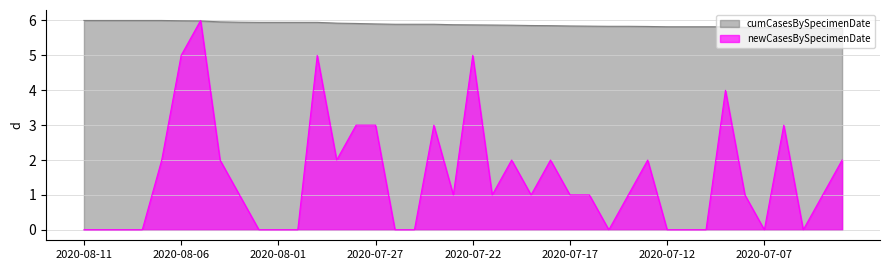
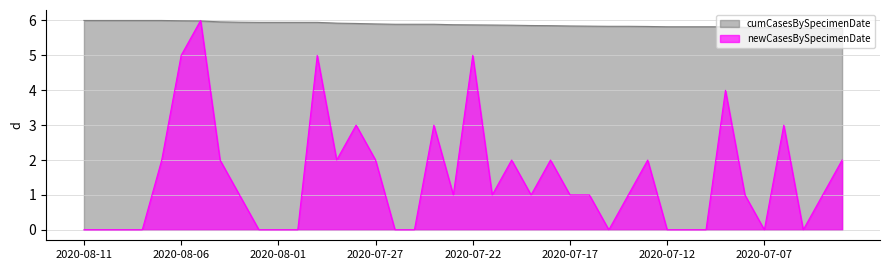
  {
    "cumCasesBySpecimenDate": {
      "2020-08-11": 6,
      "2020-08-06": 6,
      "2020-08-01": 6,
      "2020-07-27": 5.9,
      "2020-07-22": 5.9,
      "2020-07-17": 5.8,
      "2020-07-12": 5.8
    },
    "newCasesBySpecimenDate": {
      "2020-08-11": 0,
      "2020-08-06": 5,
      "2020-08-01": 0,
-     "2020-07-27": 3,
+     "2020-07-27": 2,
      "2020-07-22": 5,
      "2020-07-17": 1,
      "2020-07-12": 0,
      "2020-07-07": 0
    }
  }
